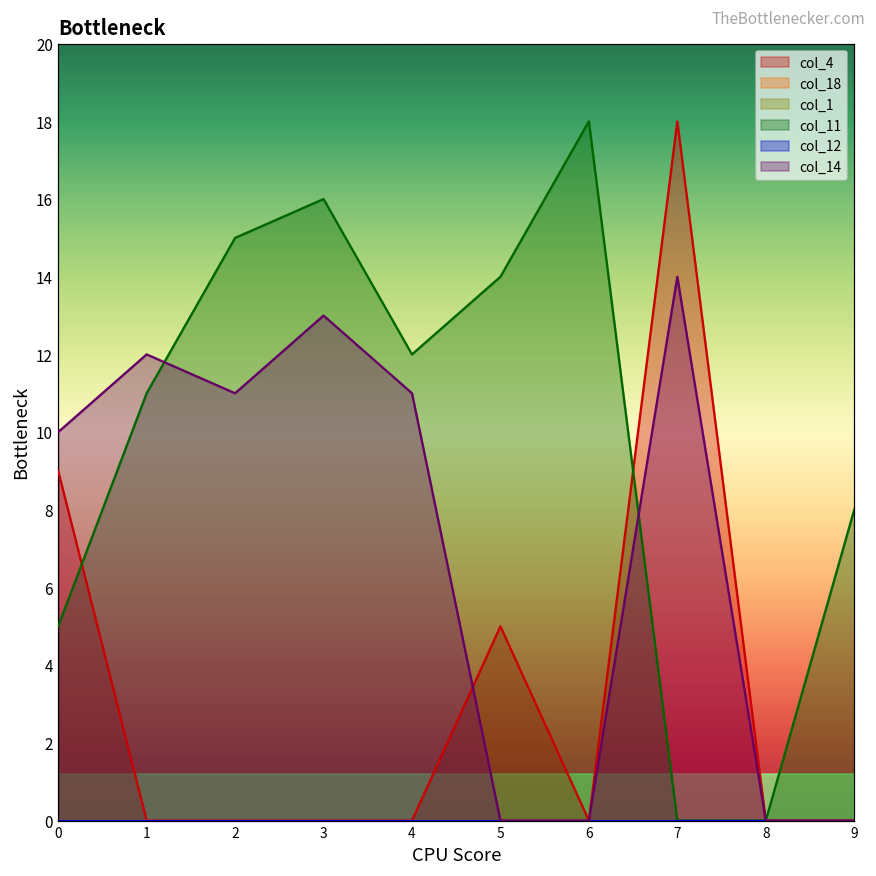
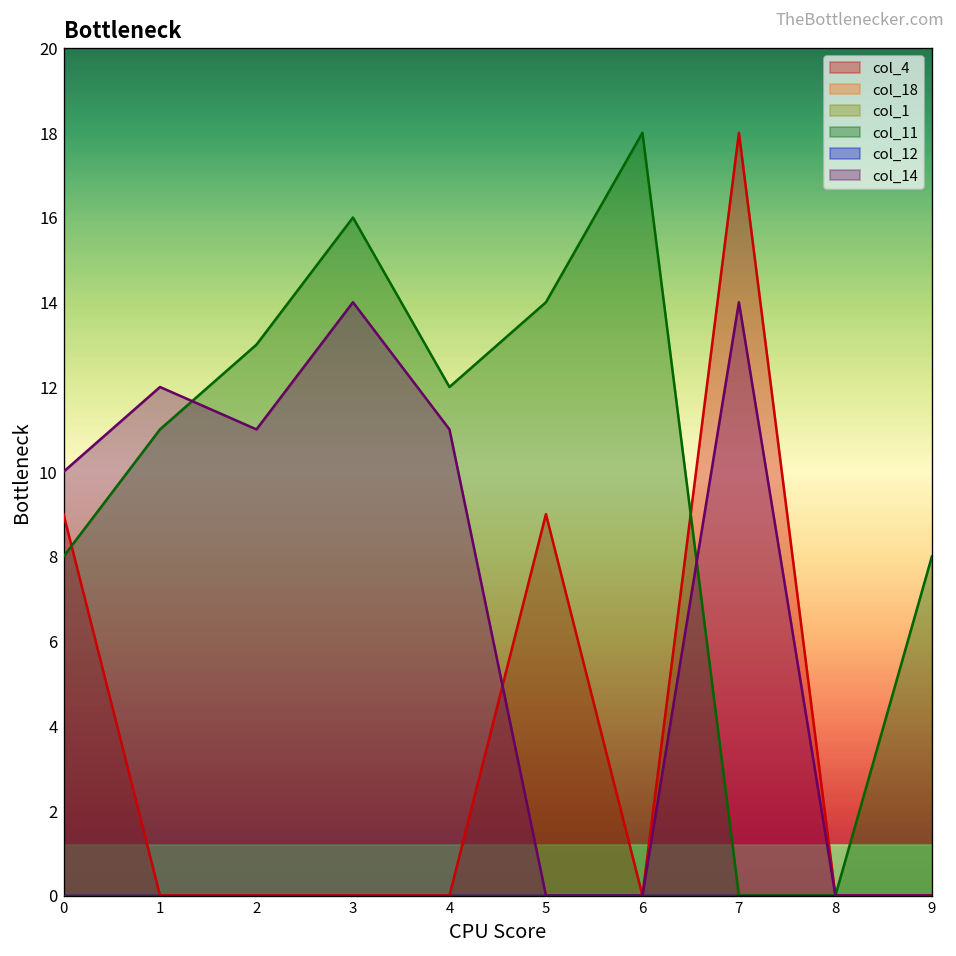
  {
    "col_4": {
      "0": 9,
-     "5": 5,
+     "5": 9,
      "7": 18
    },
    "col_11": {
-     "0": 5,
+     "0": 8,
      "1": 11,
-     "2": 15,
+     "2": 13,
      "3": 16,
      "4": 12,
      "5": 14,
      "6": 18,
      "9": 8
    },
    "col_14": {
      "0": 10,
      "1": 12,
      "2": 11,
-     "3": 13,
+     "3": 14,
      "4": 11,
      "7": 14
    }
  }
